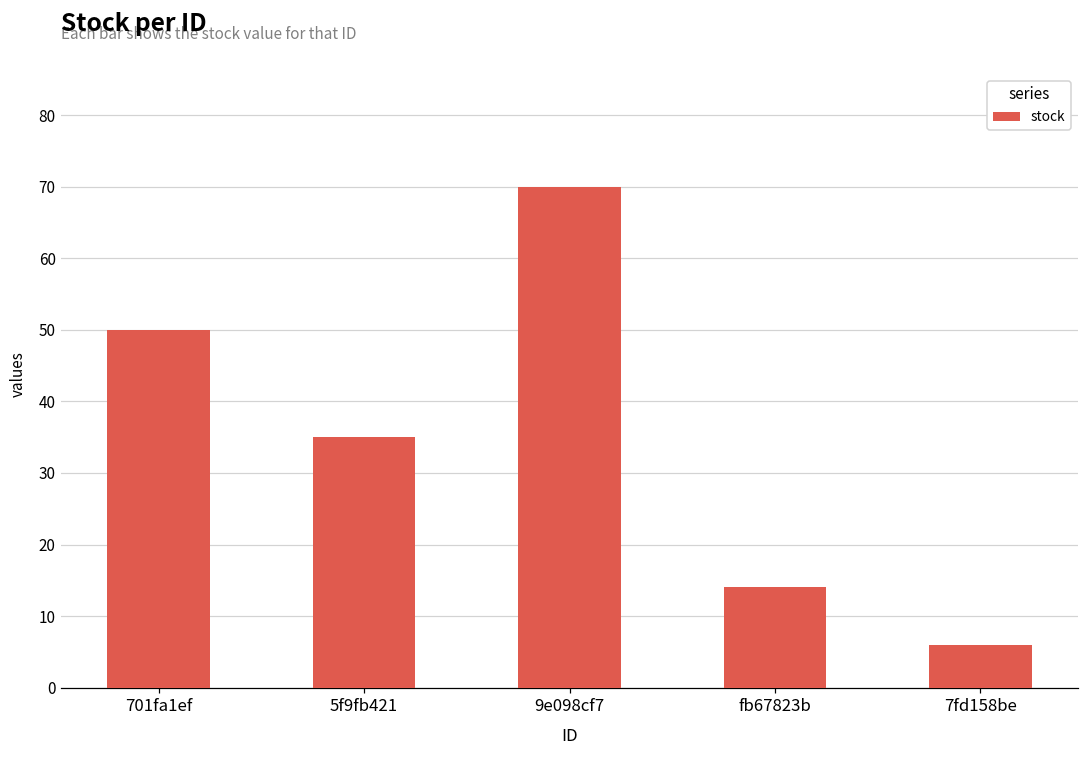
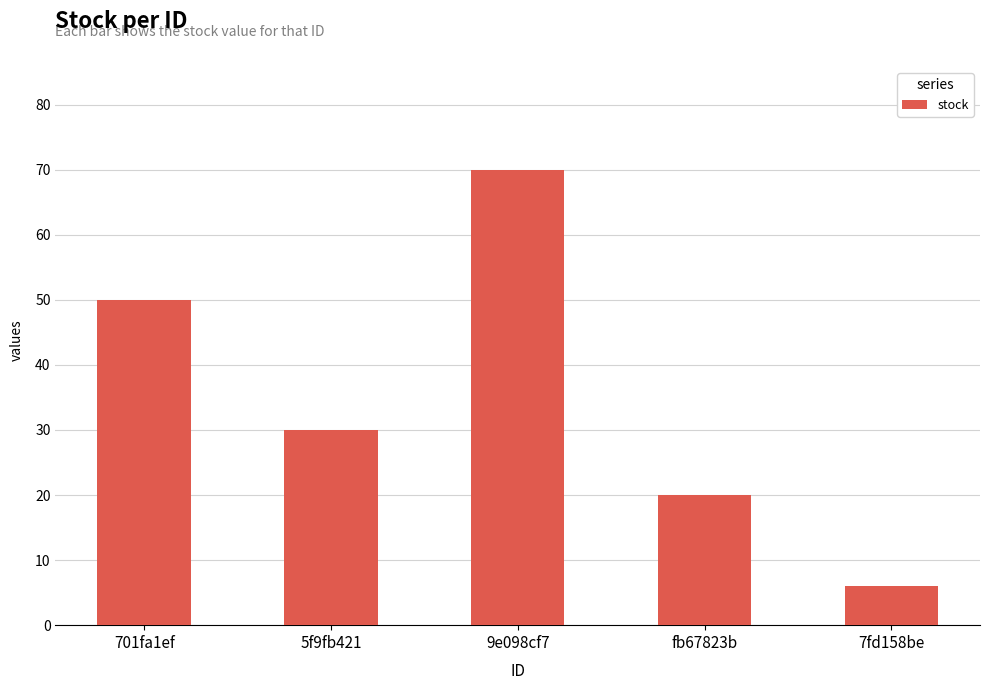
  {
    "701fa1ef": 50,
-   "5f9fb421": 35,
+   "5f9fb421": 30,
    "9e098cf7": 70,
-   "fb67823b": 14,
+   "fb67823b": 20,
    "7fd158be": 6
  }
